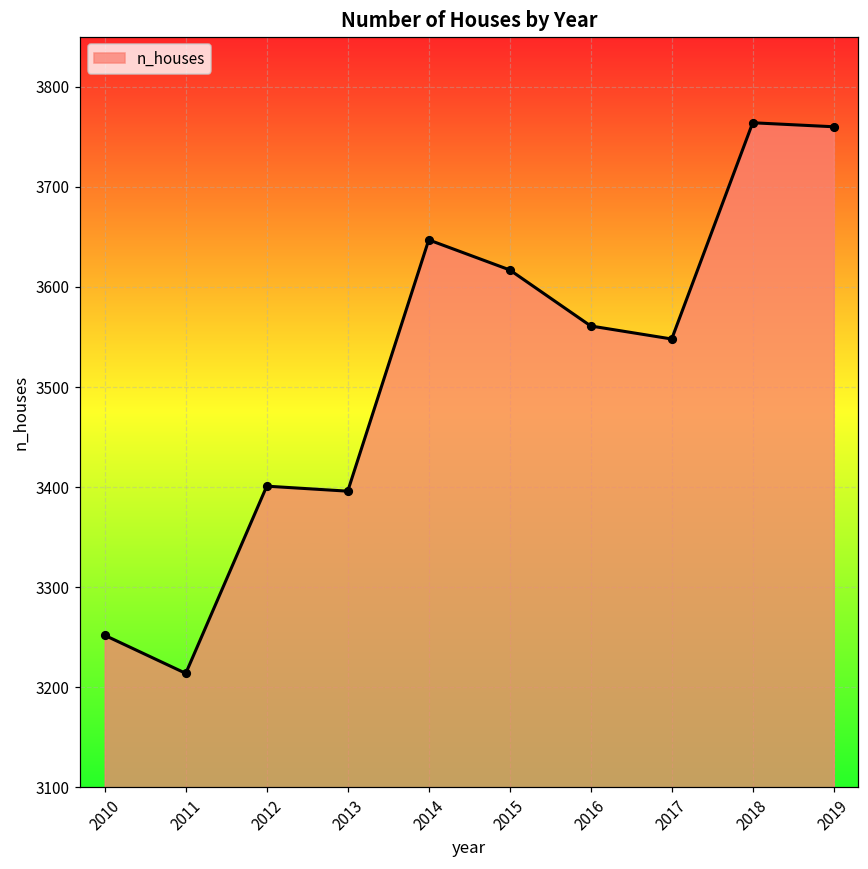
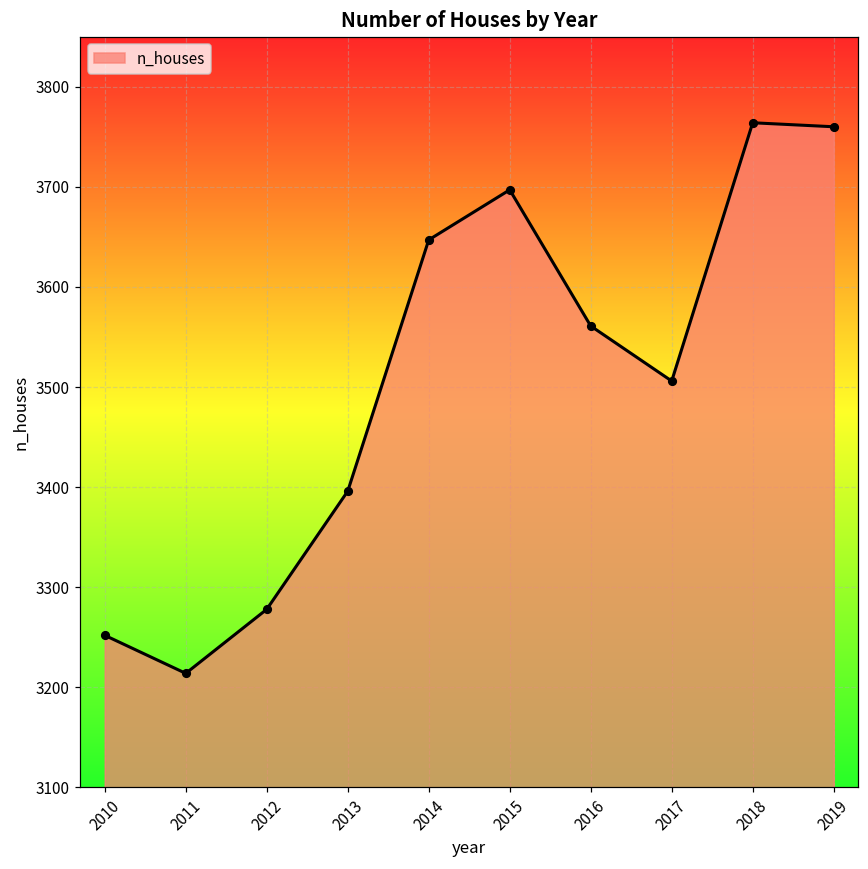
  {
    "2010": 3250,
    "2011": 3210,
-   "2012": 3400,
+   "2012": 3280,
    "2013": 3400,
    "2014": 3650,
-   "2015": 3620,
+   "2015": 3700,
    "2016": 3560,
-   "2017": 3550,
+   "2017": 3510,
    "2018": 3760,
    "2019": 3760
  }
